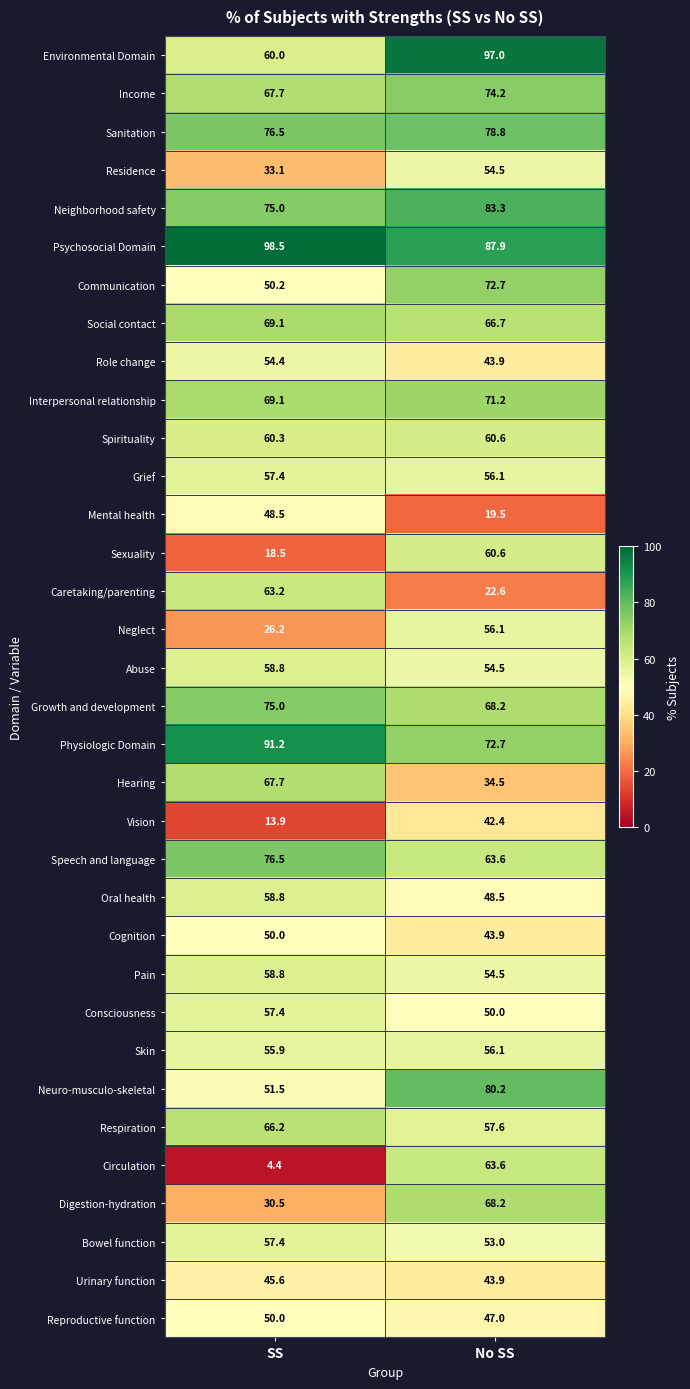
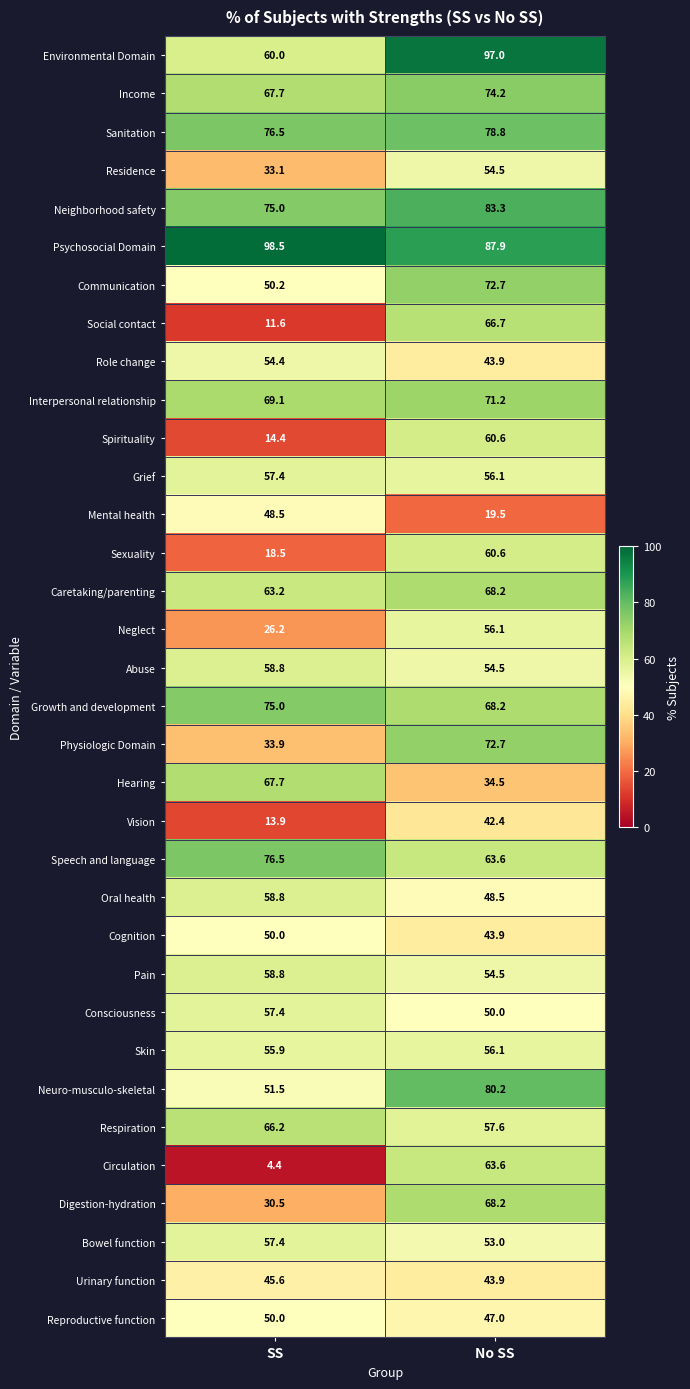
  {
    "Environmental Domain": {
      "SS": 60.0,
      "No SS": 97.0
    },
    "Income": {
      "SS": 67.7,
      "No SS": 74.2
    },
    "Sanitation": {
      "SS": 76.5,
      "No SS": 78.8
    },
    "Residence": {
      "SS": 33.1,
      "No SS": 54.5
    },
    "Neighborhood safety": {
      "SS": 75.0,
      "No SS": 83.3
    },
    "Psychosocial Domain": {
      "SS": 98.5,
      "No SS": 87.9
    },
    "Communication": {
      "SS": 50.2,
      "No SS": 72.7
    },
    "Social contact": {
-     "SS": 69.1,
+     "SS": 11.6,
      "No SS": 66.7
    },
    "Role change": {
      "SS": 54.4,
      "No SS": 43.9
    },
    "Interpersonal relationship": {
      "SS": 69.1,
      "No SS": 71.2
    },
    "Spirituality": {
-     "SS": 60.3,
+     "SS": 14.4,
      "No SS": 60.6
    },
    "Grief": {
      "SS": 57.4,
      "No SS": 56.1
    },
    "Mental health": {
      "SS": 48.5,
      "No SS": 19.5
    },
    "Sexuality": {
      "SS": 18.5,
      "No SS": 60.6
    },
    "Caretaking/parenting": {
      "SS": 63.2,
-     "No SS": 22.6
+     "No SS": 68.2
    },
    "Neglect": {
      "SS": 26.2,
      "No SS": 56.1
    },
    "Abuse": {
      "SS": 58.8,
      "No SS": 54.5
    },
    "Growth and development": {
      "SS": 75.0,
      "No SS": 68.2
    },
    "Physiologic Domain": {
-     "SS": 91.2,
+     "SS": 33.9,
      "No SS": 72.7
    },
    "Hearing": {
      "SS": 67.7,
      "No SS": 34.5
    },
    "Vision": {
      "SS": 13.9,
      "No SS": 42.4
    },
    "Speech and language": {
      "SS": 76.5,
      "No SS": 63.6
    },
    "Oral health": {
      "SS": 58.8,
      "No SS": 48.5
    },
    "Cognition": {
      "SS": 50.0,
      "No SS": 43.9
    },
    "Pain": {
      "SS": 58.8,
      "No SS": 54.5
    },
    "Consciousness": {
      "SS": 57.4,
      "No SS": 50.0
    },
    "Skin": {
      "SS": 55.9,
      "No SS": 56.1
    },
    "Neuro-musculo-skeletal": {
      "SS": 51.5,
      "No SS": 80.2
    },
    "Respiration": {
      "SS": 66.2,
      "No SS": 57.6
    },
    "Circulation": {
      "SS": 4.4,
      "No SS": 63.6
    },
    "Digestion-hydration": {
      "SS": 30.5,
      "No SS": 68.2
    },
    "Bowel function": {
      "SS": 57.4,
      "No SS": 53.0
    },
    "Urinary function": {
      "SS": 45.6,
      "No SS": 43.9
    },
    "Reproductive function": {
      "SS": 50.0,
      "No SS": 47.0
    }
  }
